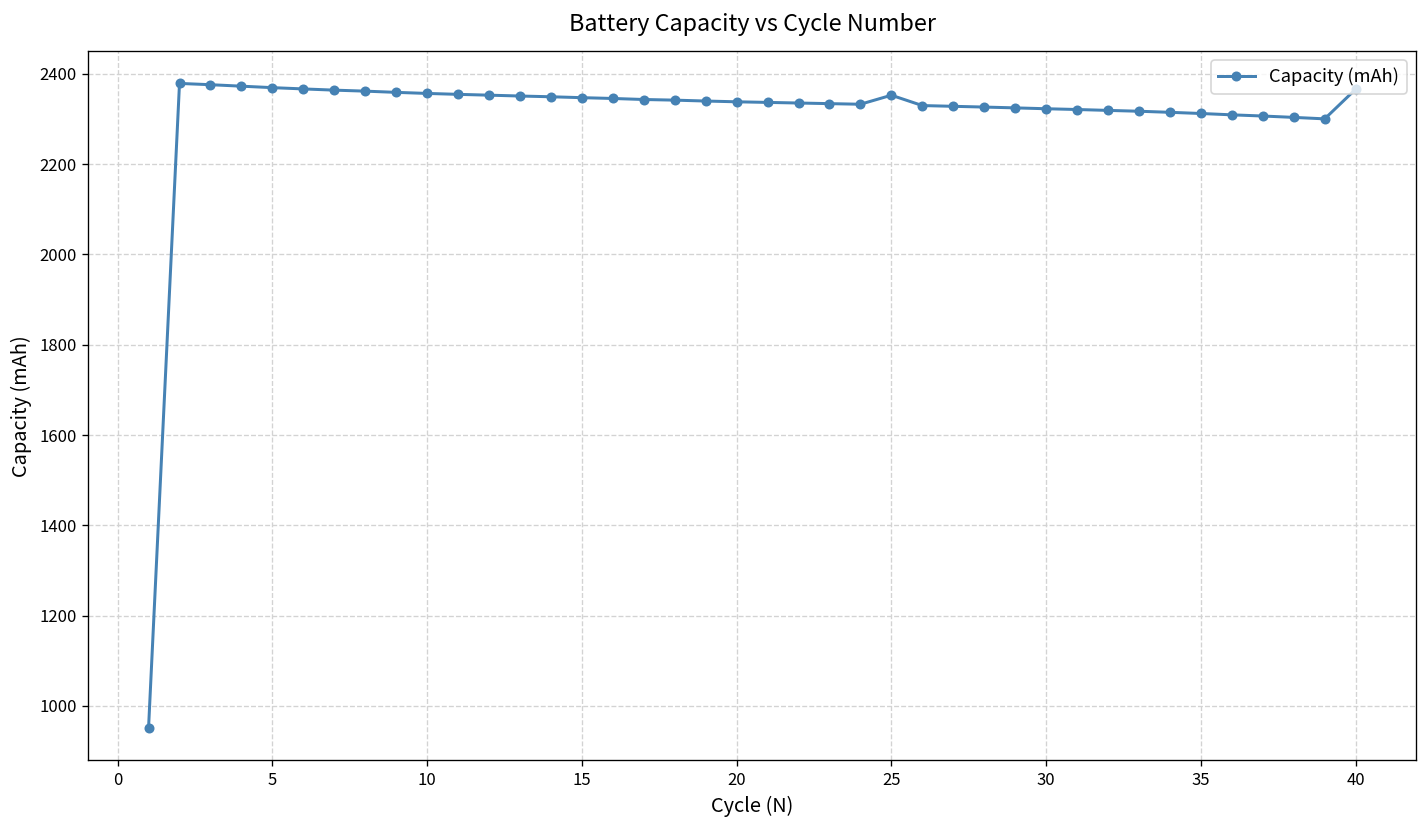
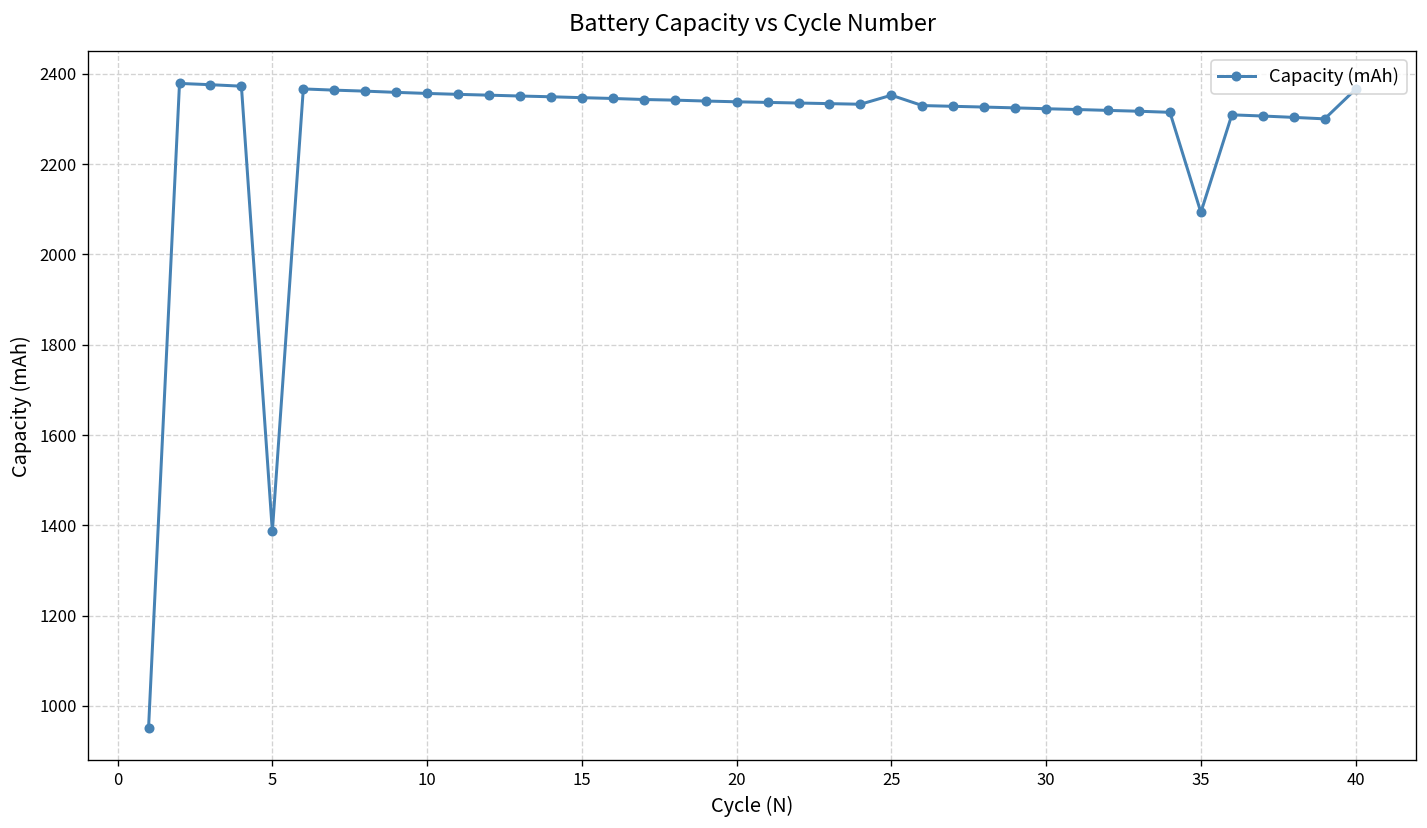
  {
-   "5": 2370,
+   "5": 1390,
    "10": 2360,
    "15": 2350,
    "20": 2340,
    "25": 2350,
    "30": 2320,
-   "35": 2310
+   "35": 2090
  }
